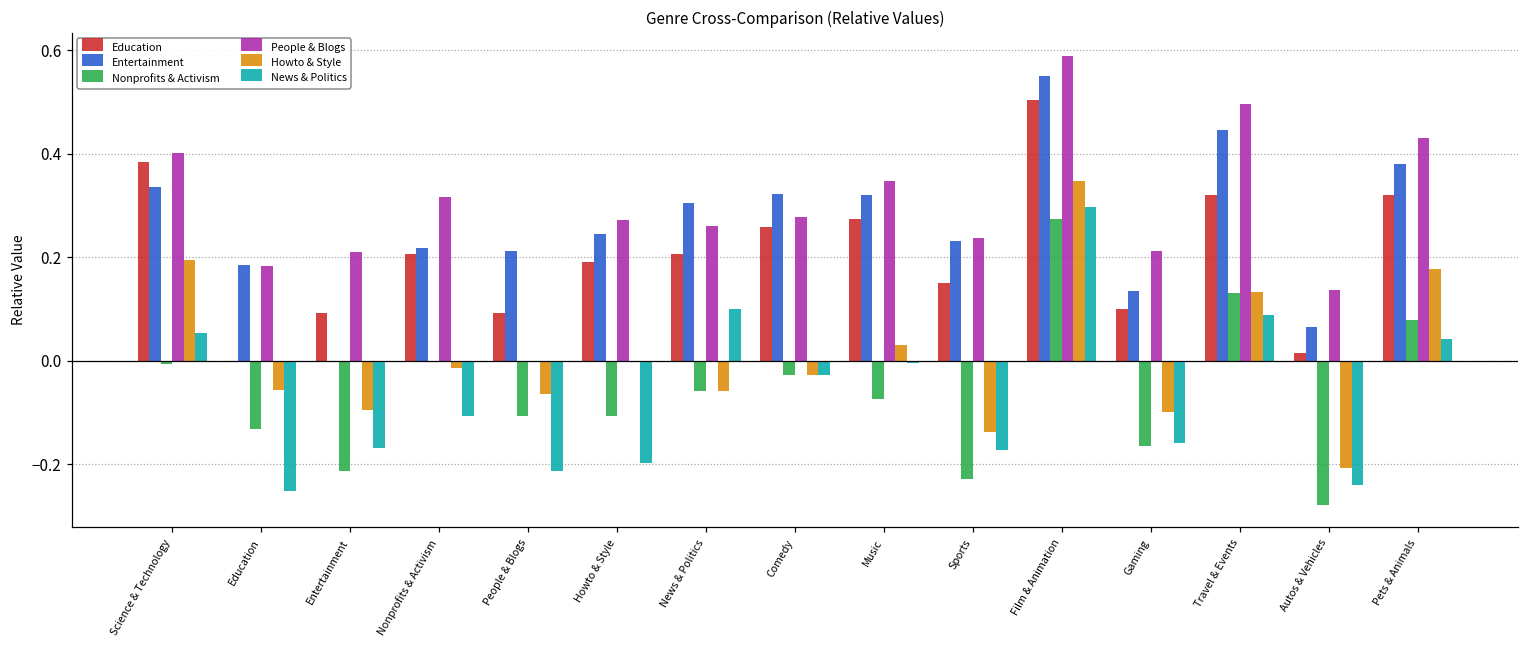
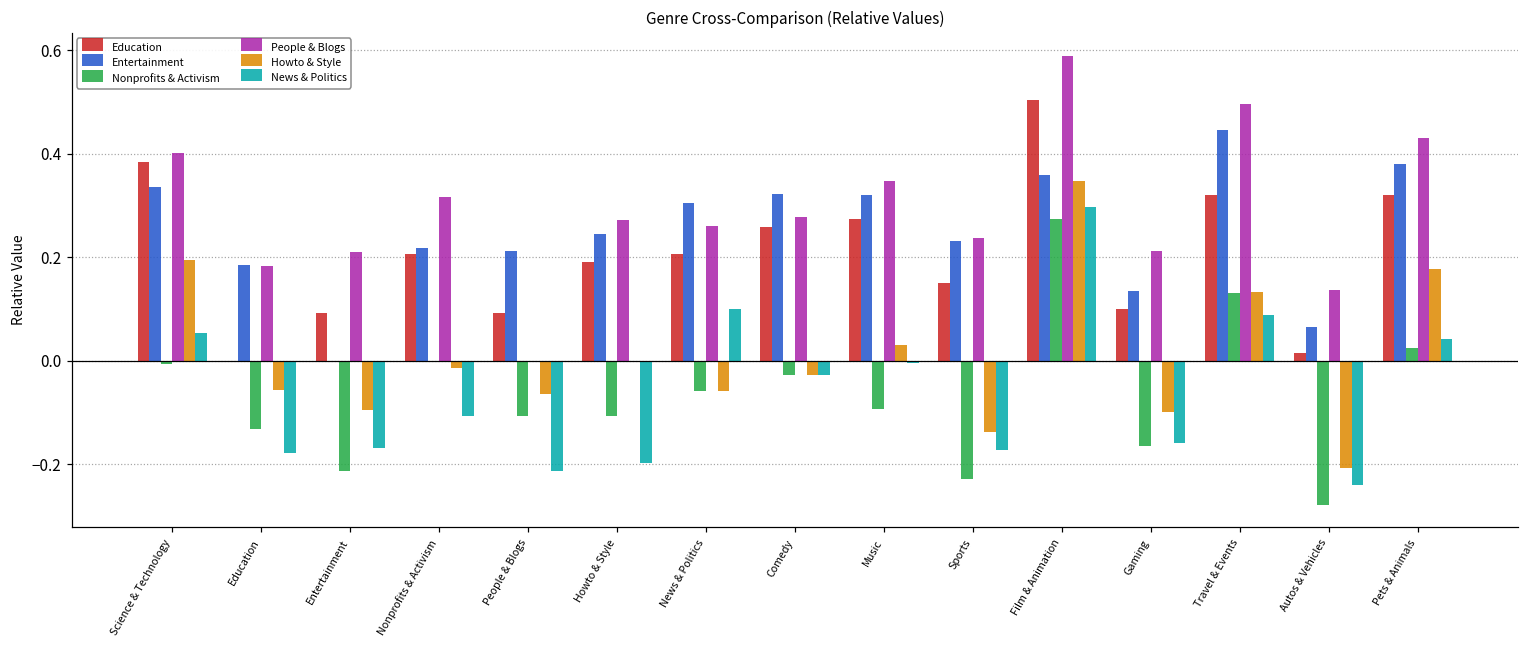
  {
    "Education": {
      "Science & Technology": 0.38,
      "Education": 0.00,
      "Entertainment": 0.09,
      "Nonprofits & Activism": 0.21,
      "People & Blogs": 0.09,
      "Howto & Style": 0.19,
      "News & Politics": 0.21,
      "Comedy": 0.26,
      "Music": 0.27,
      "Sports": 0.15,
      "Film & Animation": 0.50,
      "Gaming": 0.10,
      "Travel & Events": 0.32,
      "Autos & Vehicles": 0.02,
      "Pets & Animals": 0.32
    },
    "Entertainment": {
      "Science & Technology": 0.34,
      "Education": 0.18,
      "Entertainment": 0.00,
      "Nonprofits & Activism": 0.22,
      "People & Blogs": 0.21,
      "Howto & Style": 0.24,
      "News & Politics": 0.30,
      "Comedy": 0.32,
      "Music": 0.32,
      "Sports": 0.23,
-     "Film & Animation": 0.55,
+     "Film & Animation": 0.36,
      "Gaming": 0.13,
      "Travel & Events": 0.45,
      "Autos & Vehicles": 0.07,
      "Pets & Animals": 0.38
    },
    "Nonprofits & Activism": {
      "Science & Technology": -0.01,
      "Education": -0.13,
      "Entertainment": -0.21,
      "Nonprofits & Activism": 0.00,
      "People & Blogs": -0.11,
      "Howto & Style": -0.11,
      "News & Politics": -0.06,
      "Comedy": -0.03,
-     "Music": -0.07,
+     "Music": -0.09,
      "Sports": -0.23,
      "Film & Animation": 0.27,
      "Gaming": -0.17,
      "Travel & Events": 0.13,
      "Autos & Vehicles": -0.28,
-     "Pets & Animals": 0.08
+     "Pets & Animals": 0.02
    },
    "People & Blogs": {
      "Science & Technology": 0.40,
      "Education": 0.18,
      "Entertainment": 0.21,
      "Nonprofits & Activism": 0.32,
      "People & Blogs": 0.00,
      "Howto & Style": 0.27,
      "News & Politics": 0.26,
      "Comedy": 0.28,
      "Music": 0.35,
      "Sports": 0.24,
      "Film & Animation": 0.59,
      "Gaming": 0.21,
      "Travel & Events": 0.50,
      "Autos & Vehicles": 0.14,
      "Pets & Animals": 0.43
    },
    "Howto & Style": {
      "Science & Technology": 0.19,
      "Education": -0.06,
      "Entertainment": -0.10,
      "Nonprofits & Activism": -0.01,
      "People & Blogs": -0.06,
      "Howto & Style": 0.00,
      "News & Politics": -0.06,
      "Comedy": -0.03,
      "Music": 0.03,
      "Sports": -0.14,
      "Film & Animation": 0.35,
      "Gaming": -0.10,
      "Travel & Events": 0.13,
      "Autos & Vehicles": -0.21,
      "Pets & Animals": 0.18
    },
    "News & Politics": {
      "Science & Technology": 0.05,
-     "Education": -0.25,
+     "Education": -0.18,
      "Entertainment": -0.17,
      "Nonprofits & Activism": -0.11,
      "People & Blogs": -0.21,
      "Howto & Style": -0.20,
      "News & Politics": 0.10,
      "Comedy": -0.03,
      "Sports": -0.17,
      "Film & Animation": 0.30,
      "Gaming": -0.16,
      "Travel & Events": 0.09,
      "Autos & Vehicles": -0.24,
      "Pets & Animals": 0.04
    }
  }
